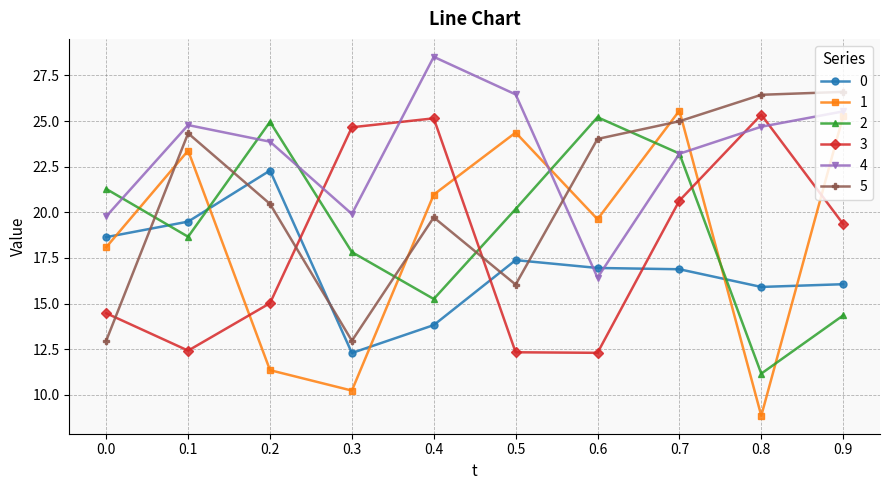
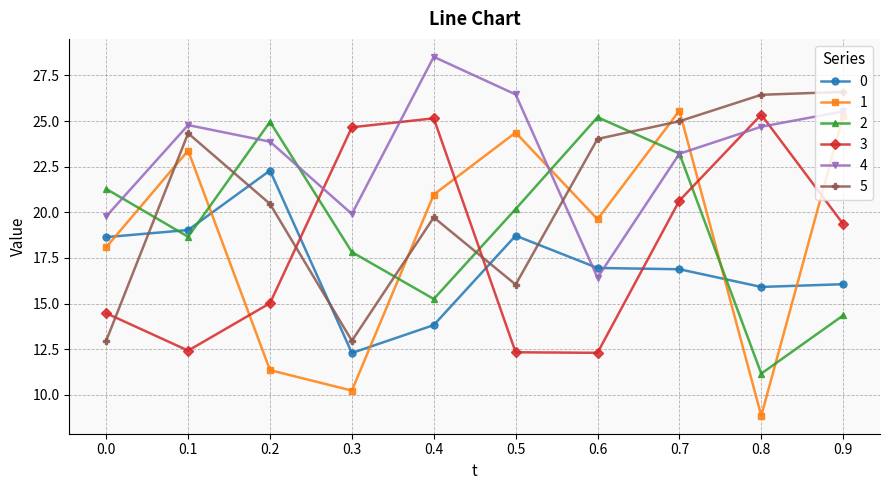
  {
    "0": {
      "0.0": 18.6,
-     "0.1": 19.5,
+     "0.1": 19.0,
      "0.2": 22.3,
      "0.3": 12.3,
      "0.4": 13.8,
-     "0.5": 17.4,
+     "0.5": 18.7,
      "0.6": 17.0,
      "0.7": 16.9,
      "0.8": 15.9,
      "0.9": 16.1
    },
    "1": {
      "0.0": 18.1,
      "0.1": 23.4,
      "0.2": 11.4,
      "0.3": 10.2,
      "0.4": 21.0,
      "0.5": 24.4,
      "0.6": 19.6,
      "0.7": 25.6,
      "0.8": 8.9
    },
    "2": {
      "0.0": 21.3,
      "0.1": 18.7,
      "0.2": 25.0,
      "0.3": 17.8,
      "0.4": 15.3,
      "0.5": 20.2,
      "0.6": 25.2,
      "0.8": 11.2,
      "0.9": 14.4
    },
    "3": {
      "0.0": 14.5,
      "0.1": 12.4,
      "0.2": 15.0,
      "0.3": 24.7,
      "0.4": 25.2,
      "0.5": 12.3,
      "0.6": 12.3,
      "0.7": 20.6,
      "0.8": 25.4,
      "0.9": 19.4
    },
    "4": {
      "0.0": 19.8,
      "0.1": 24.8,
      "0.2": 23.9,
      "0.3": 19.9,
      "0.4": 28.5,
      "0.5": 26.5,
      "0.6": 16.4,
      "0.8": 24.7
    },
    "5": {
      "0.0": 13.0,
      "0.1": 24.3,
      "0.2": 20.5,
      "0.3": 13.0,
      "0.4": 19.7,
      "0.5": 16.0,
      "0.6": 24.0,
      "0.7": 25.0,
      "0.8": 26.4
    }
  }
